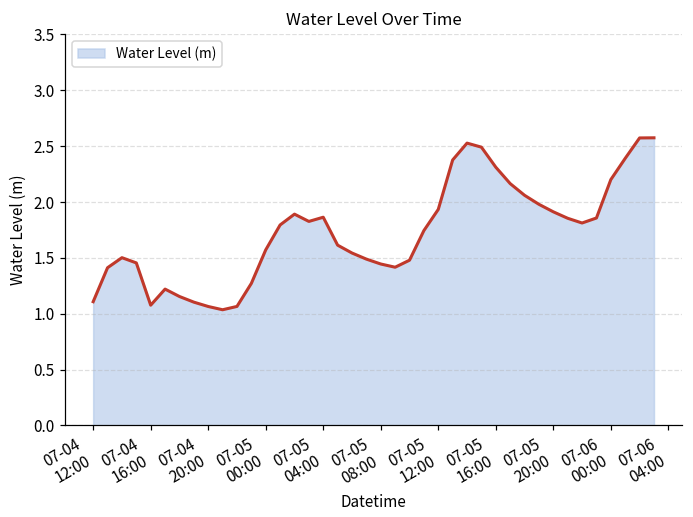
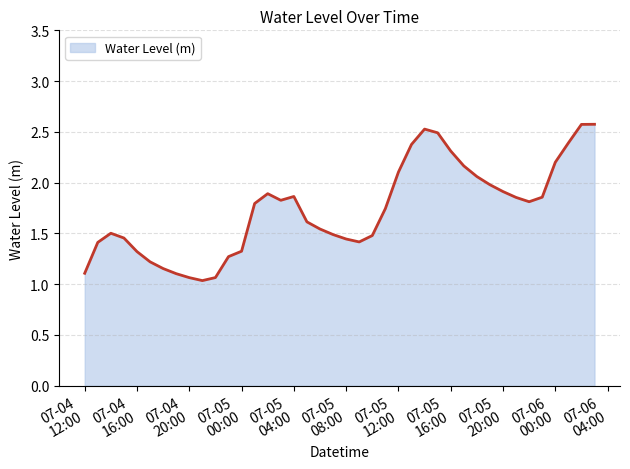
  {
    "07-04 12:00": 1.11,
-   "07-04 16:00": 1.08,
+   "07-04 16:00": 1.32,
    "07-04 20:00": 1.06,
-   "07-05 00:00": 1.57,
+   "07-05 00:00": 1.32,
    "07-05 04:00": 1.86,
    "07-05 08:00": 1.45,
-   "07-05 12:00": 1.93,
+   "07-05 12:00": 2.10,
    "07-05 16:00": 2.31,
    "07-05 20:00": 1.91,
    "07-06 00:00": 2.20
  }
